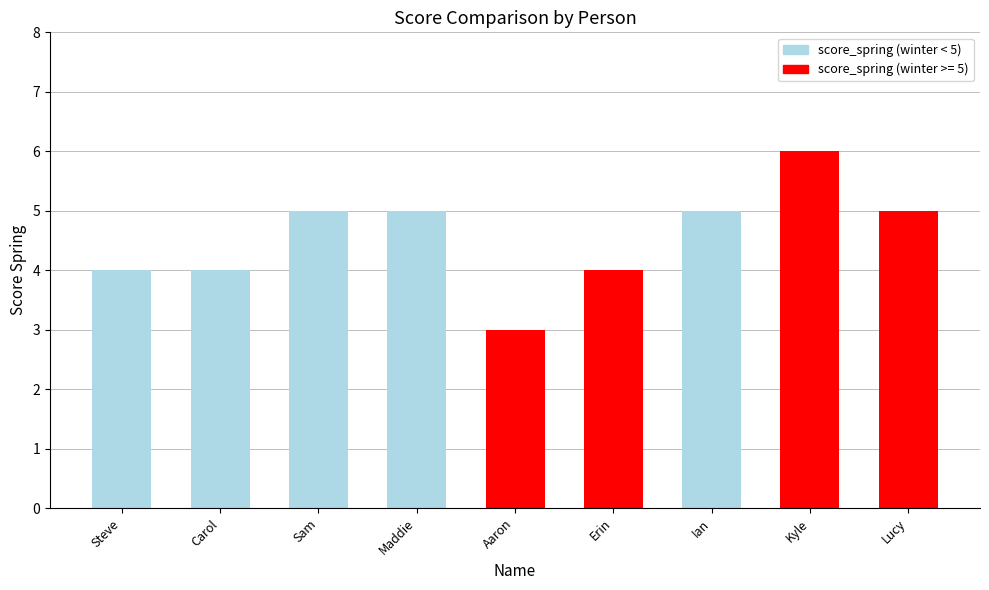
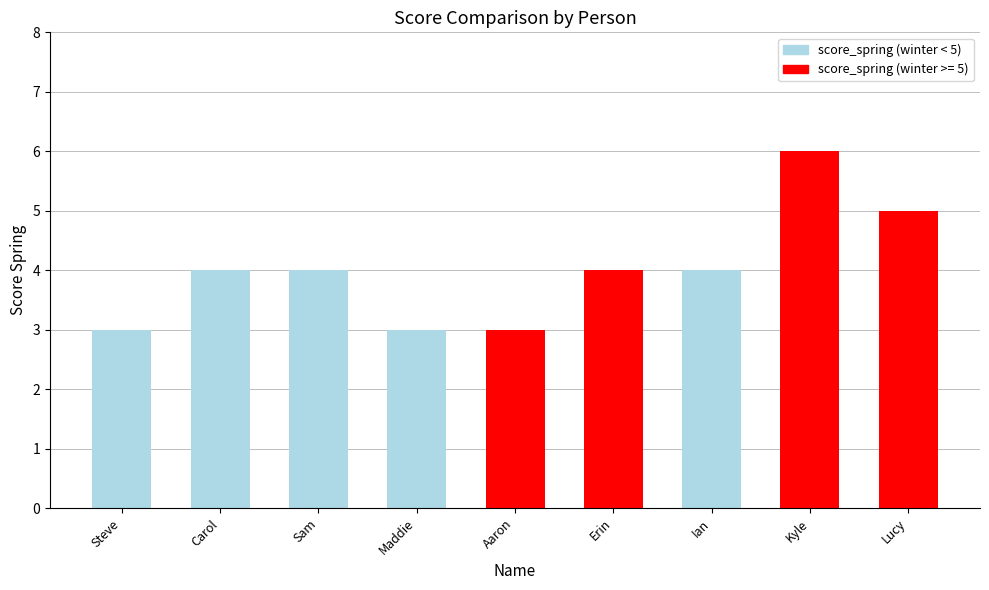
  {
-   "Steve": 4,
+   "Steve": 3,
    "Carol": 4,
-   "Sam": 5,
-   "Maddie": 5,
+   "Sam": 4,
+   "Maddie": 3,
    "Aaron": 3,
    "Erin": 4,
-   "Ian": 5,
+   "Ian": 4,
    "Kyle": 6,
    "Lucy": 5
  }
